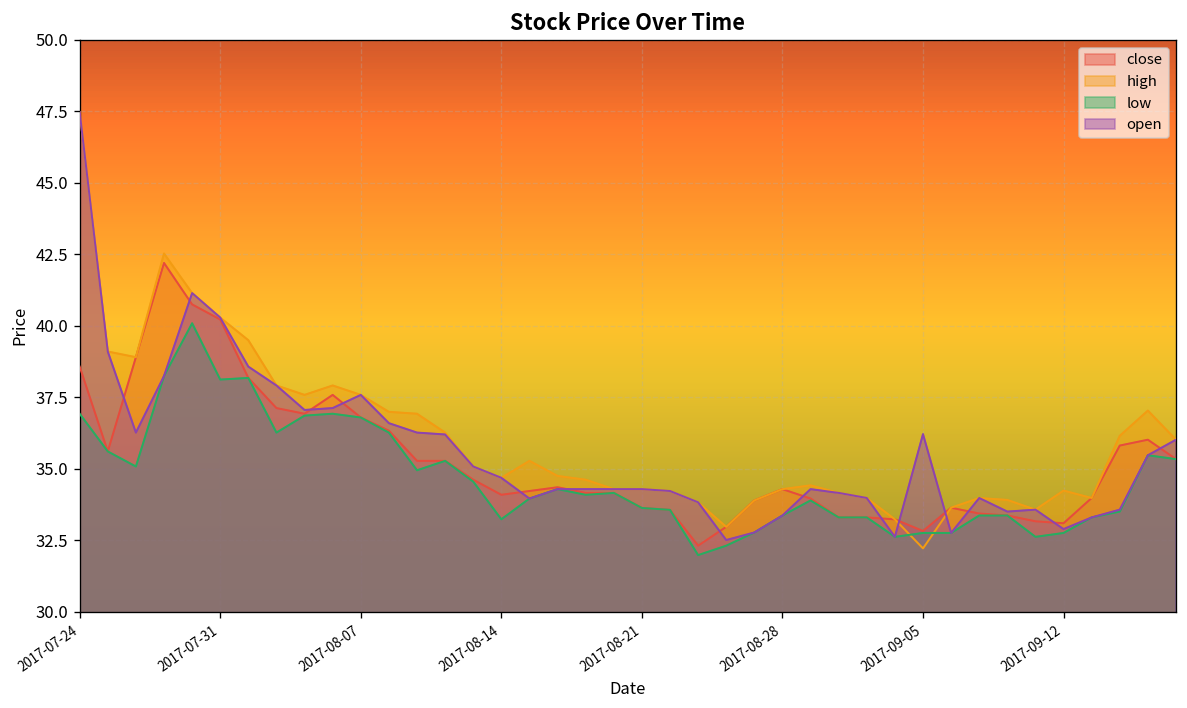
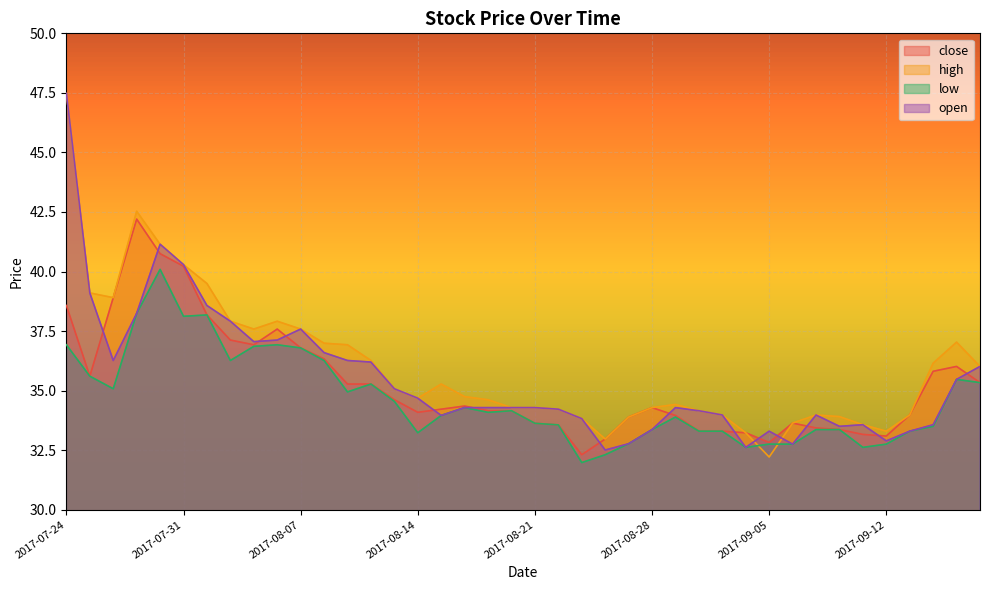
  {
    "close": {
      "2017-07-24": 38.6,
      "2017-08-14": 34.1,
      "2017-09-12": 33.1
    },
    "high": {
      "2017-09-05": 32.2,
-     "2017-09-12": 34.2
+     "2017-09-12": 33.3
    },
    "low": {
      "2017-07-24": 36.9,
      "2017-07-31": 38.1,
      "2017-08-14": 33.2,
      "2017-09-12": 32.8
    },
    "open": {
-     "2017-09-05": 36.2,
+     "2017-09-05": 33.3,
      "2017-09-12": 32.9
    }
  }
